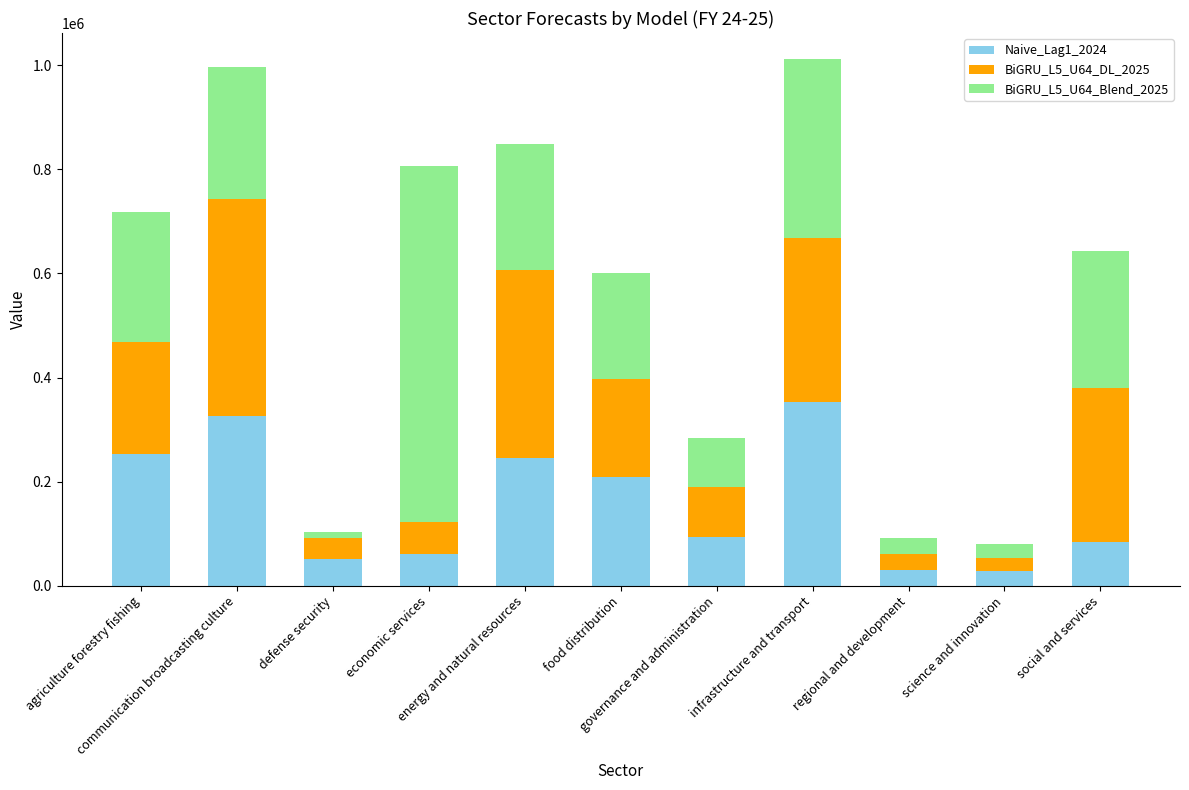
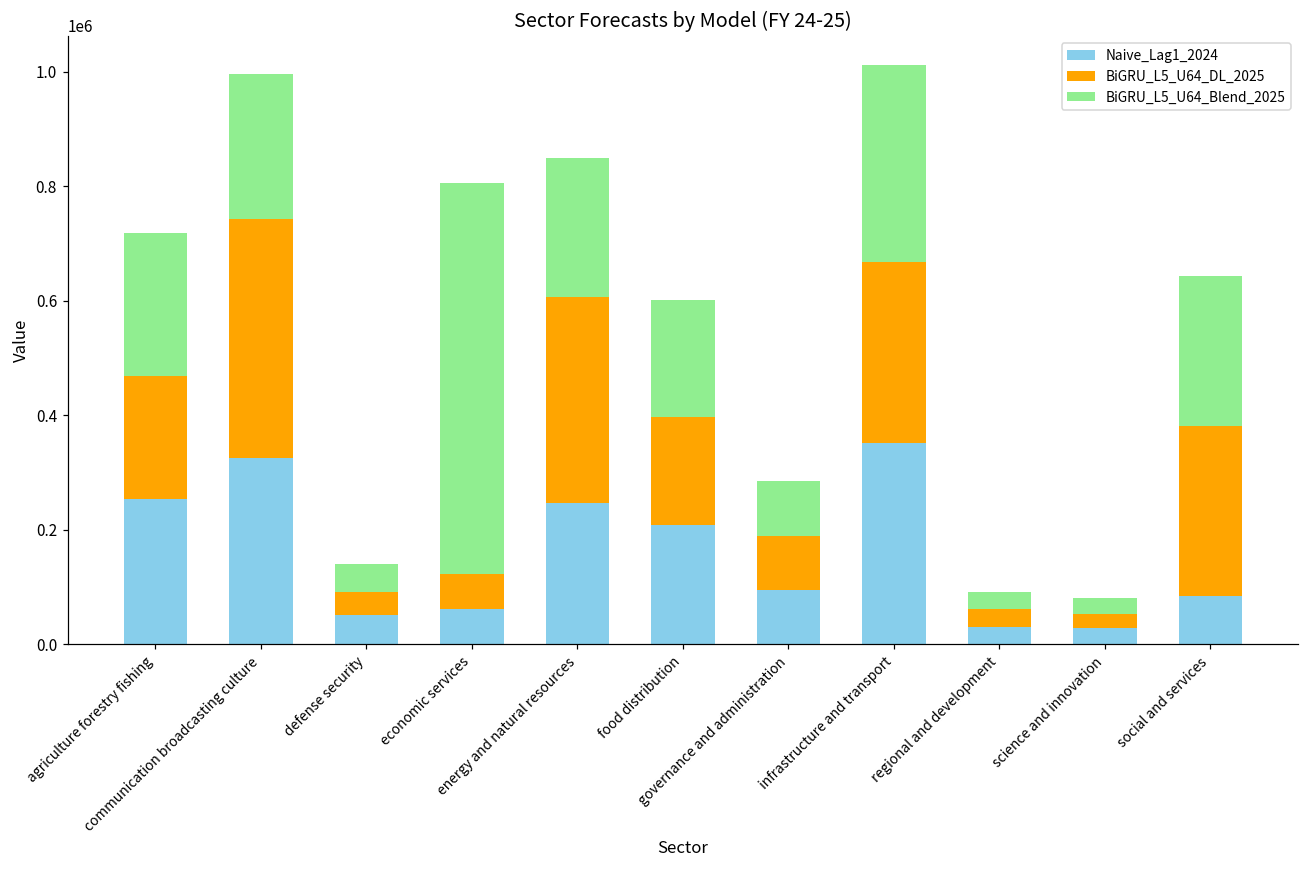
  {
    "Naive_Lag1_2024": {
      "agriculture forestry fishing": 250000,
      "communication broadcasting culture": 330000,
      "defense security": 50000,
      "economic services": 60000,
      "energy and natural resources": 250000,
      "food distribution": 210000,
      "governance and administration": 90000,
      "infrastructure and transport": 350000,
      "regional and development": 30000,
      "science and innovation": 30000,
      "social and services": 80000
    },
    "BiGRU_L5_U64_DL_2025": {
      "agriculture forestry fishing": 220000,
      "communication broadcasting culture": 420000,
      "defense security": 40000,
      "economic services": 60000,
      "energy and natural resources": 360000,
      "food distribution": 190000,
      "governance and administration": 100000,
      "infrastructure and transport": 320000,
      "regional and development": 30000,
      "science and innovation": 20000,
      "social and services": 300000
    },
    "BiGRU_L5_U64_Blend_2025": {
      "agriculture forestry fishing": 250000,
      "communication broadcasting culture": 250000,
-     "defense security": 10000,
+     "defense security": 50000,
      "economic services": 680000,
      "energy and natural resources": 240000,
      "food distribution": 200000,
      "governance and administration": 90000,
      "infrastructure and transport": 340000,
      "regional and development": 30000,
      "science and innovation": 30000,
      "social and services": 260000
    }
  }
